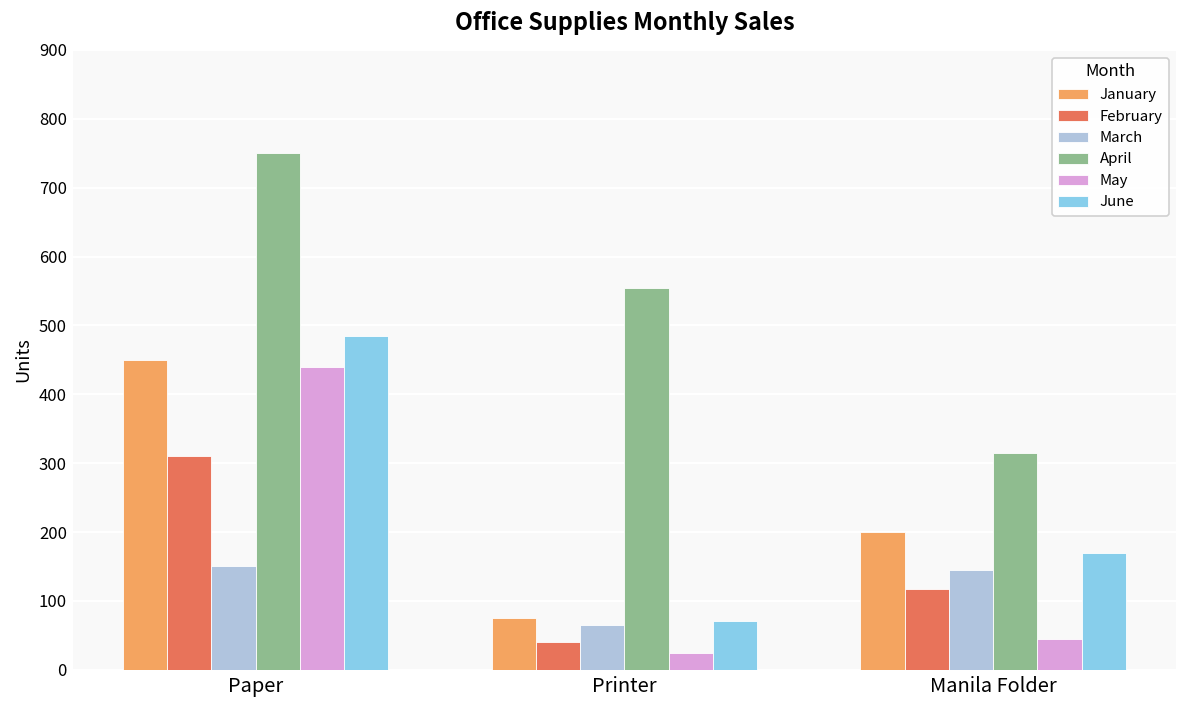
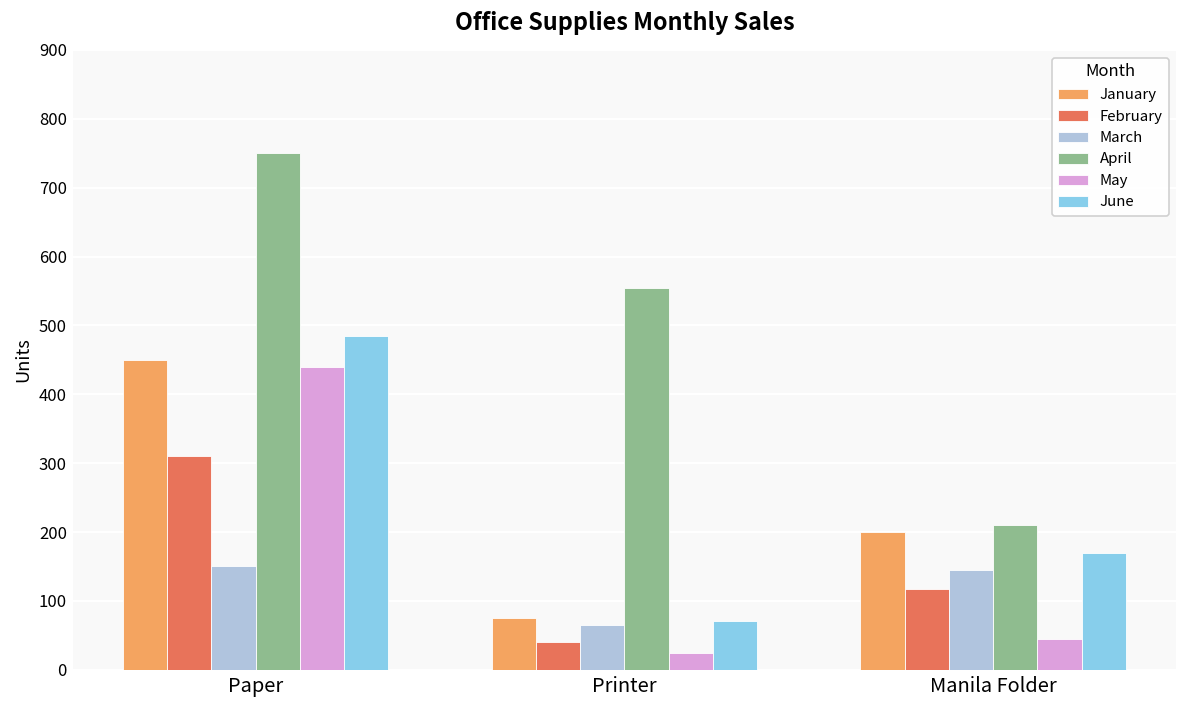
  {
    "April": {
      "Paper": 750,
      "Printer": 550,
-     "Manila Folder": 320
+     "Manila Folder": 210
    }
  }
